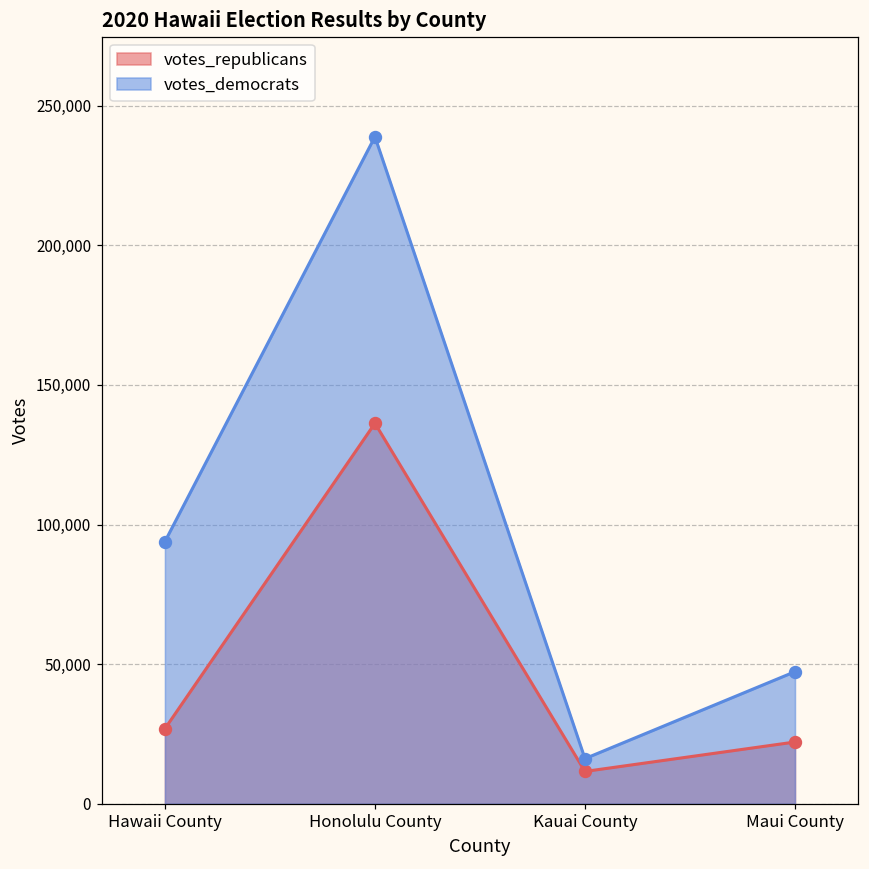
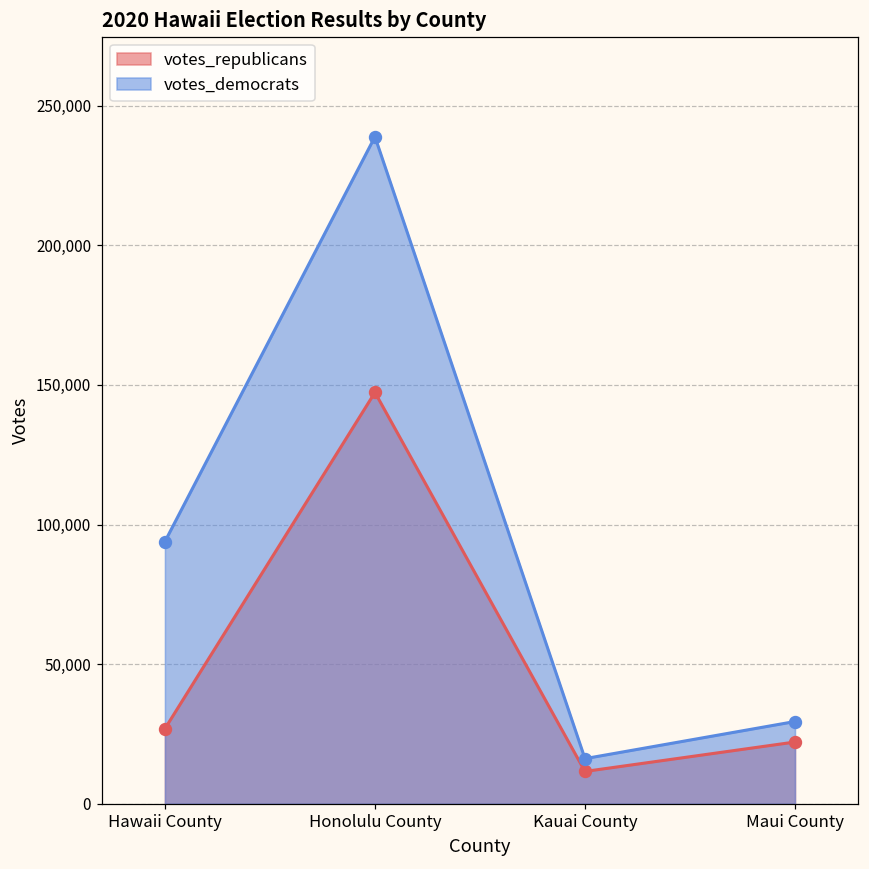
  {
    "votes_republicans": {
      "Hawaii County": "27,000",
-     "Honolulu County": "136,000",
+     "Honolulu County": "147,000",
      "Kauai County": "12,000",
      "Maui County": "22,000"
    },
    "votes_democrats": {
      "Hawaii County": "94,000",
      "Honolulu County": "239,000",
      "Kauai County": "16,000",
-     "Maui County": "47,000"
+     "Maui County": "29,000"
    }
  }
